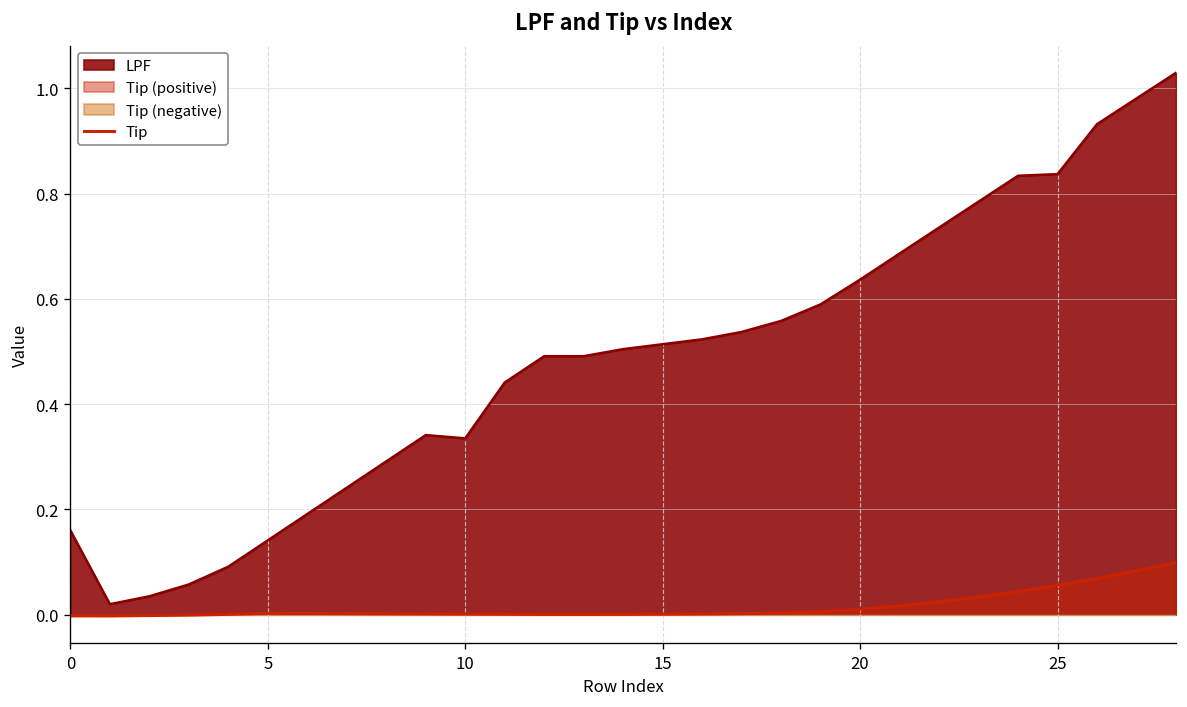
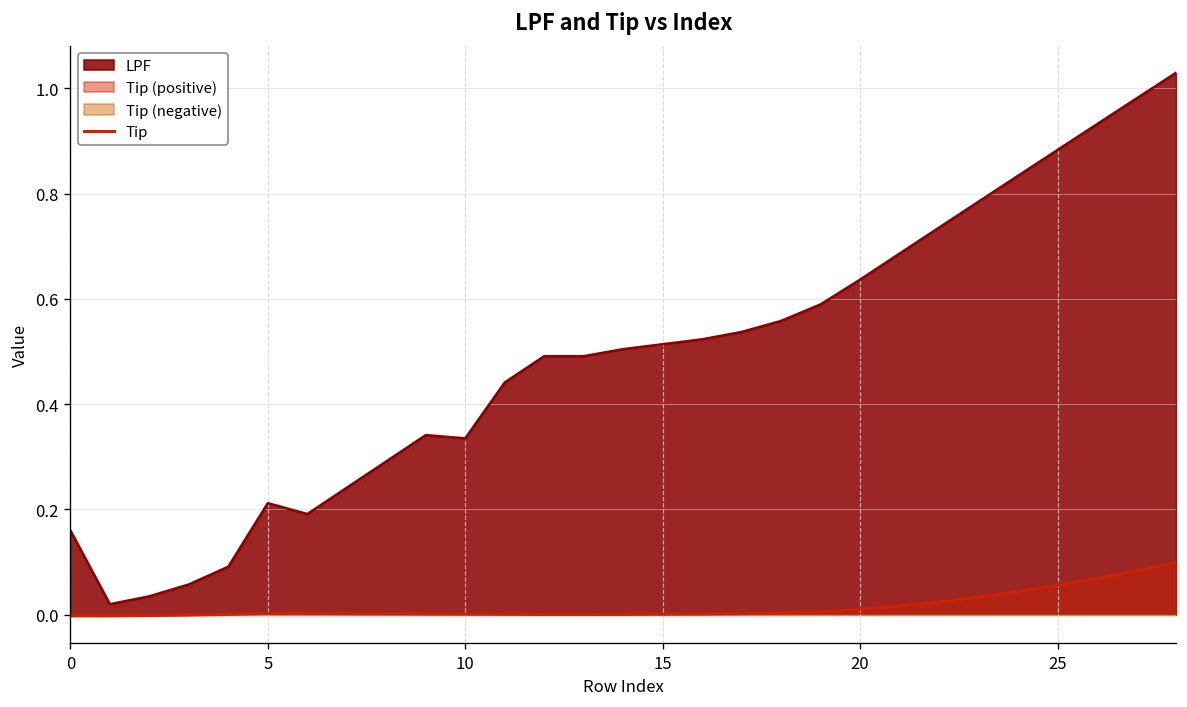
  {
    "LPF": {
      "0": 0.16,
-     "5": 0.14,
+     "5": 0.21,
      "10": 0.33,
      "15": 0.51,
      "20": 0.64,
-     "25": 0.84
+     "25": 0.88
    }
  }
